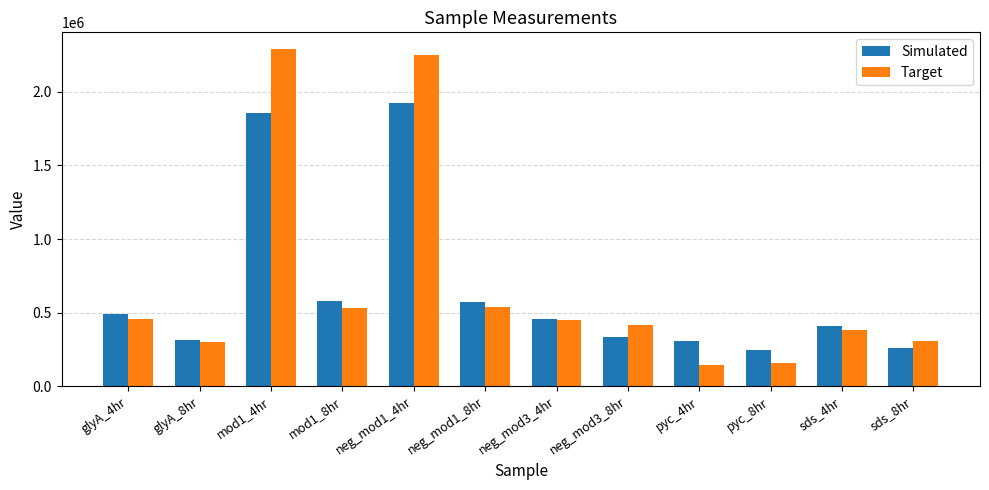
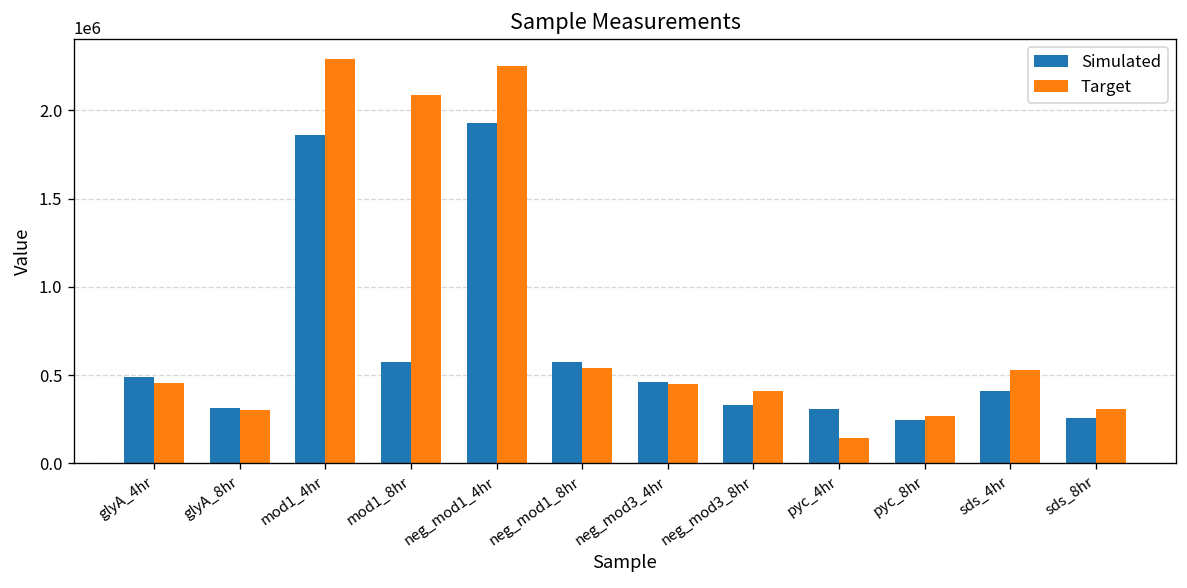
  {
    "Simulated": {
      "glyA_4hr": 490000,
      "glyA_8hr": 320000,
      "mod1_4hr": 1860000,
      "mod1_8hr": 580000,
      "neg_mod1_4hr": 1930000,
      "neg_mod1_8hr": 570000,
      "neg_mod3_4hr": 460000,
      "neg_mod3_8hr": 330000,
      "pyc_4hr": 310000,
      "pyc_8hr": 250000,
      "sds_4hr": 410000,
      "sds_8hr": 260000
    },
    "Target": {
      "glyA_4hr": 450000,
      "glyA_8hr": 300000,
      "mod1_4hr": 2290000,
-     "mod1_8hr": 530000,
+     "mod1_8hr": 2090000,
      "neg_mod1_4hr": 2250000,
      "neg_mod1_8hr": 540000,
      "neg_mod3_4hr": 450000,
      "neg_mod3_8hr": 410000,
      "pyc_4hr": 140000,
-     "pyc_8hr": 160000,
-     "sds_4hr": 380000,
+     "pyc_8hr": 270000,
+     "sds_4hr": 530000,
      "sds_8hr": 310000
    }
  }
